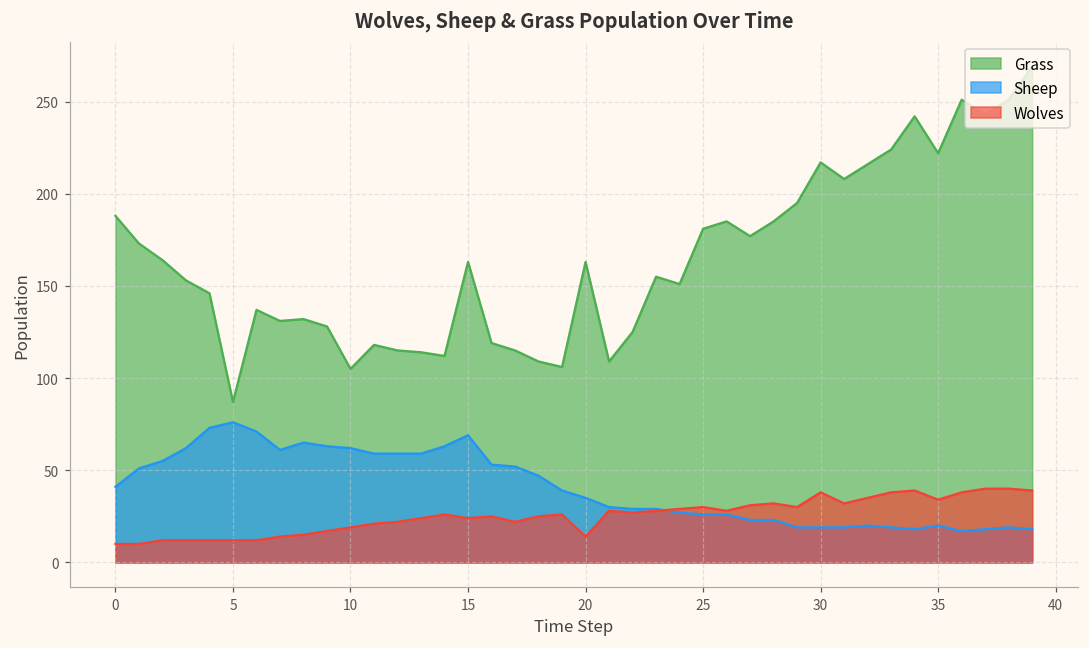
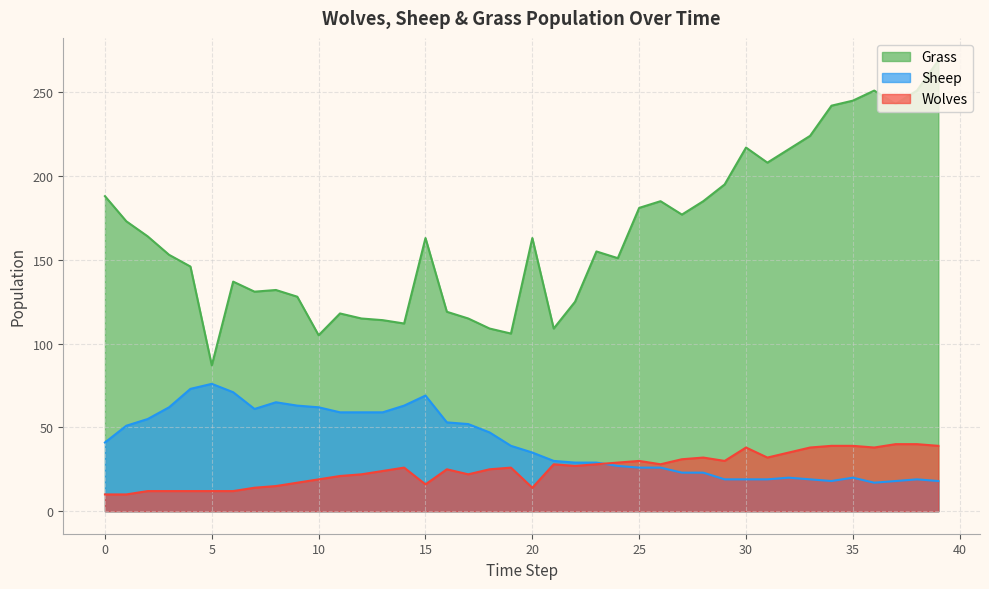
  {
    "Grass": {
      "0": 188,
      "5": 87,
      "10": 105,
      "15": 163,
      "20": 163,
      "25": 181,
      "30": 217,
-     "35": 222
+     "35": 245
    },
    "Sheep": {
      "0": 41,
      "5": 76,
      "10": 62,
      "15": 69,
      "20": 35,
      "25": 26,
      "30": 19,
      "35": 20
    },
    "Wolves": {
      "0": 10,
      "5": 12,
      "10": 19,
-     "15": 24,
+     "15": 16,
      "20": 14,
      "25": 30,
      "30": 38,
-     "35": 34
+     "35": 39
    }
  }
